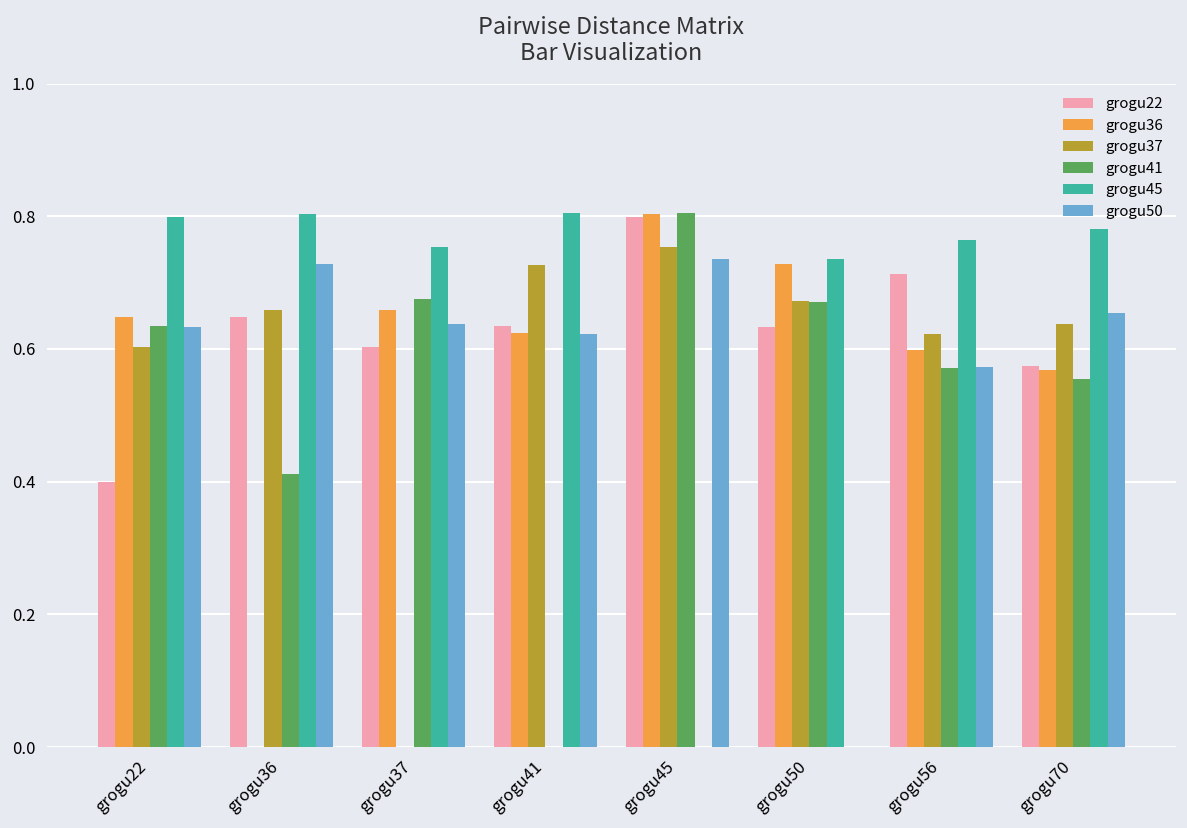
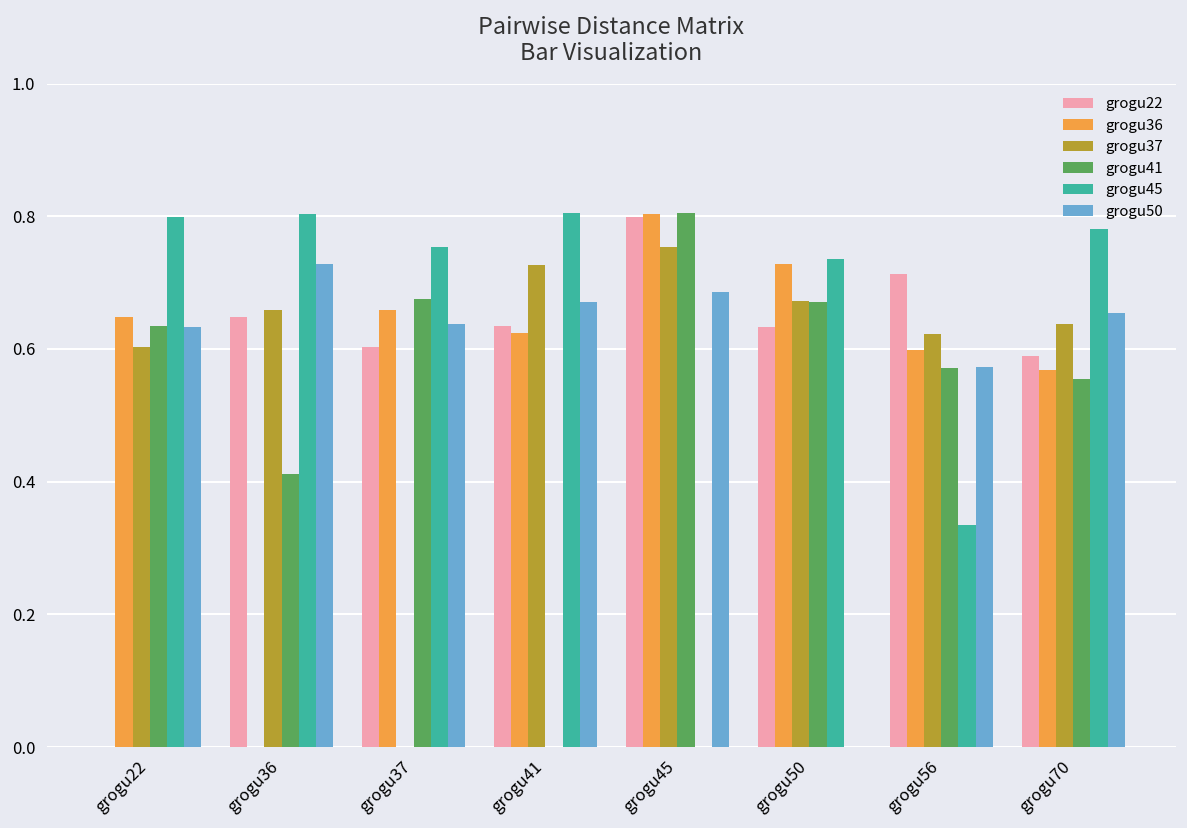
  {
    "grogu22": {
-     "grogu22": 0.4,
+     "grogu22": 0.0,
      "grogu36": 0.65,
      "grogu37": 0.60,
      "grogu41": 0.63,
      "grogu45": 0.80,
      "grogu50": 0.63,
      "grogu56": 0.71,
-     "grogu70": 0.57
+     "grogu70": 0.59
    },
    "grogu36": {
      "grogu22": 0.65,
      "grogu36": 0.00,
      "grogu37": 0.66,
      "grogu41": 0.62,
      "grogu45": 0.80,
      "grogu50": 0.73,
      "grogu56": 0.60,
      "grogu70": 0.57
    },
    "grogu37": {
      "grogu22": 0.60,
      "grogu36": 0.66,
      "grogu37": 0.00,
      "grogu41": 0.73,
      "grogu45": 0.75,
      "grogu50": 0.67,
      "grogu56": 0.62,
      "grogu70": 0.64
    },
    "grogu41": {
      "grogu22": 0.63,
      "grogu36": 0.41,
      "grogu37": 0.68,
      "grogu41": 0.00,
      "grogu45": 0.81,
      "grogu50": 0.67,
      "grogu56": 0.57,
      "grogu70": 0.56
    },
    "grogu45": {
      "grogu22": 0.80,
      "grogu36": 0.80,
      "grogu37": 0.75,
      "grogu41": 0.81,
      "grogu45": 0.00,
      "grogu50": 0.74,
-     "grogu56": 0.76,
+     "grogu56": 0.33,
      "grogu70": 0.78
    },
    "grogu50": {
      "grogu22": 0.63,
      "grogu36": 0.73,
      "grogu37": 0.64,
-     "grogu41": 0.62,
-     "grogu45": 0.74,
+     "grogu41": 0.67,
+     "grogu45": 0.69,
      "grogu50": 0.00,
      "grogu56": 0.57,
      "grogu70": 0.65
    }
  }
